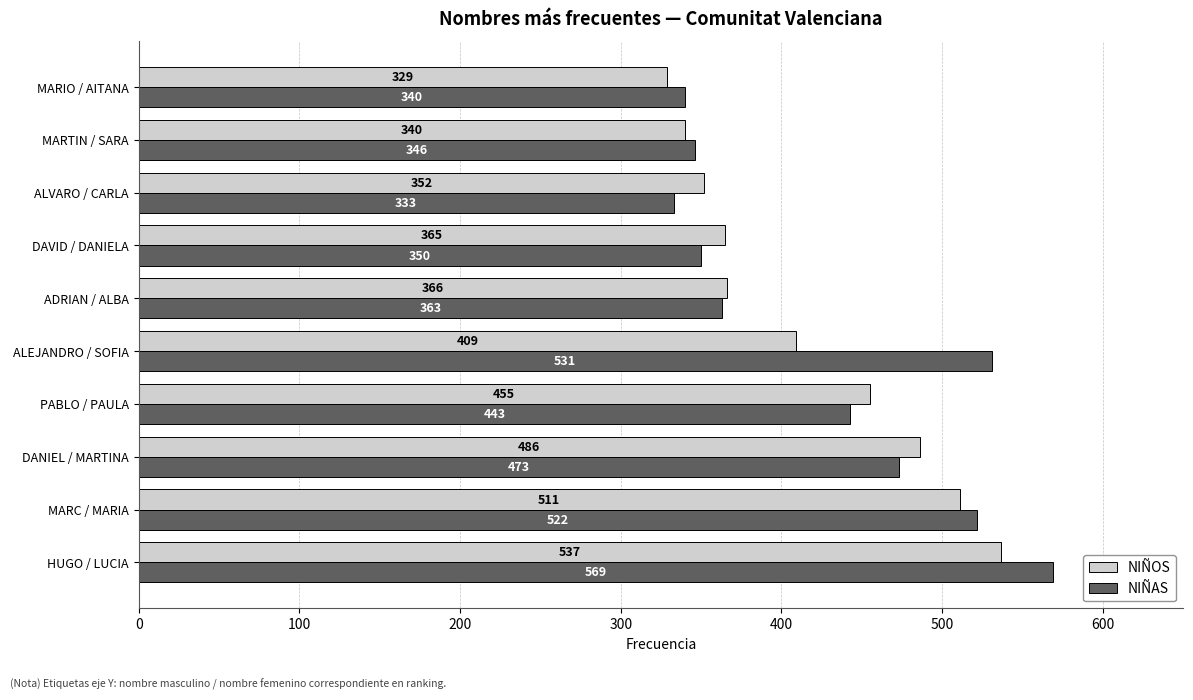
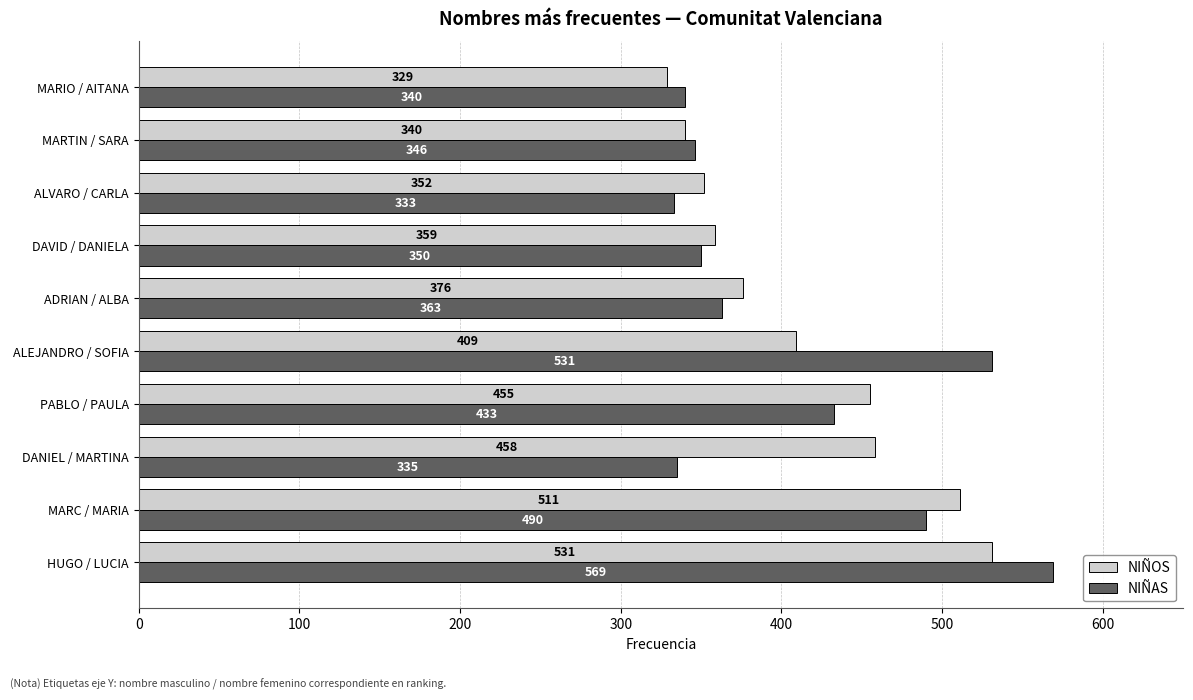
  {
    "NIÑOS": {
      "MARIO / AITANA": 329,
      "MARTIN / SARA": 340,
      "ALVARO / CARLA": 352,
-     "DAVID / DANIELA": 365,
-     "ADRIAN / ALBA": 366,
+     "DAVID / DANIELA": 359,
+     "ADRIAN / ALBA": 376,
      "ALEJANDRO / SOFIA": 409,
      "PABLO / PAULA": 455,
-     "DANIEL / MARTINA": 486,
+     "DANIEL / MARTINA": 458,
      "MARC / MARIA": 511,
-     "HUGO / LUCIA": 537
+     "HUGO / LUCIA": 531
    },
    "NIÑAS": {
      "MARIO / AITANA": 340,
      "MARTIN / SARA": 346,
      "ALVARO / CARLA": 333,
      "DAVID / DANIELA": 350,
      "ADRIAN / ALBA": 363,
      "ALEJANDRO / SOFIA": 531,
-     "PABLO / PAULA": 443,
-     "DANIEL / MARTINA": 473,
-     "MARC / MARIA": 522,
+     "PABLO / PAULA": 433,
+     "DANIEL / MARTINA": 335,
+     "MARC / MARIA": 490,
      "HUGO / LUCIA": 569
    }
  }
